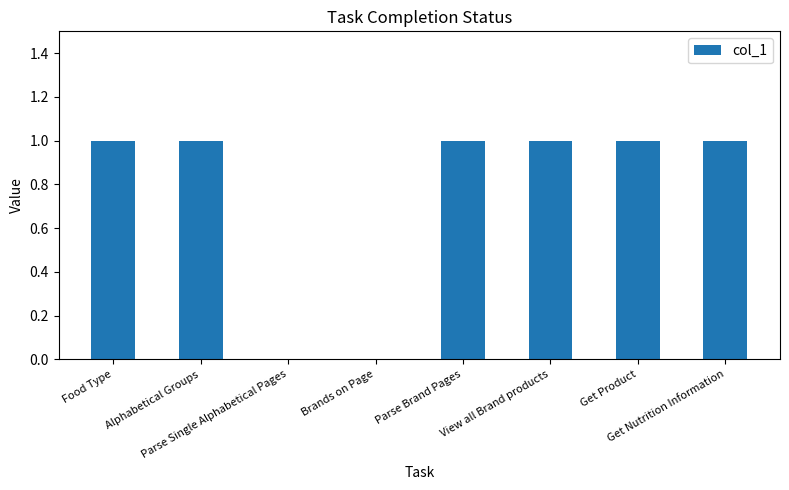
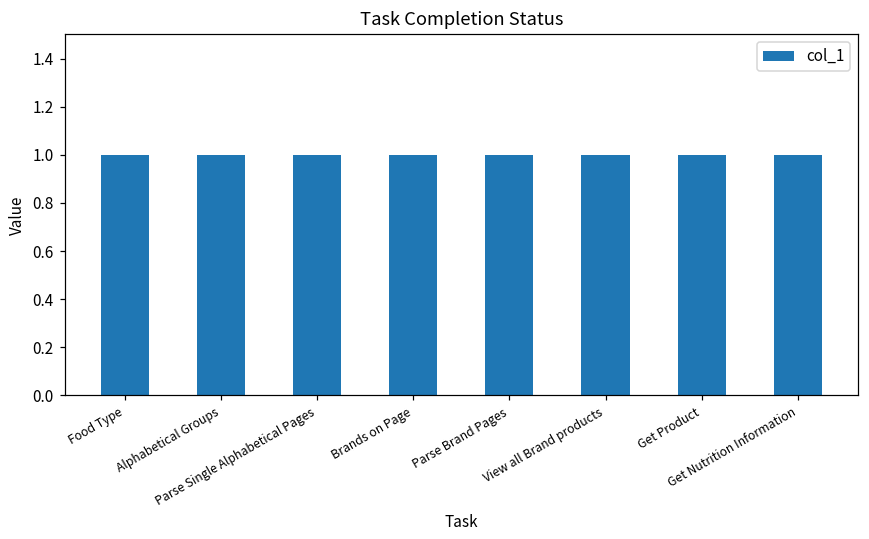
  {
    "Food Type": 1,
    "Alphabetical Groups": 1,
-   "Parse Single Alphabetical Pages": 0,
-   "Brands on Page": 0,
+   "Parse Single Alphabetical Pages": 1,
+   "Brands on Page": 1,
    "Parse Brand Pages": 1,
    "View all Brand products": 1,
    "Get Product": 1,
    "Get Nutrition Information": 1
  }
